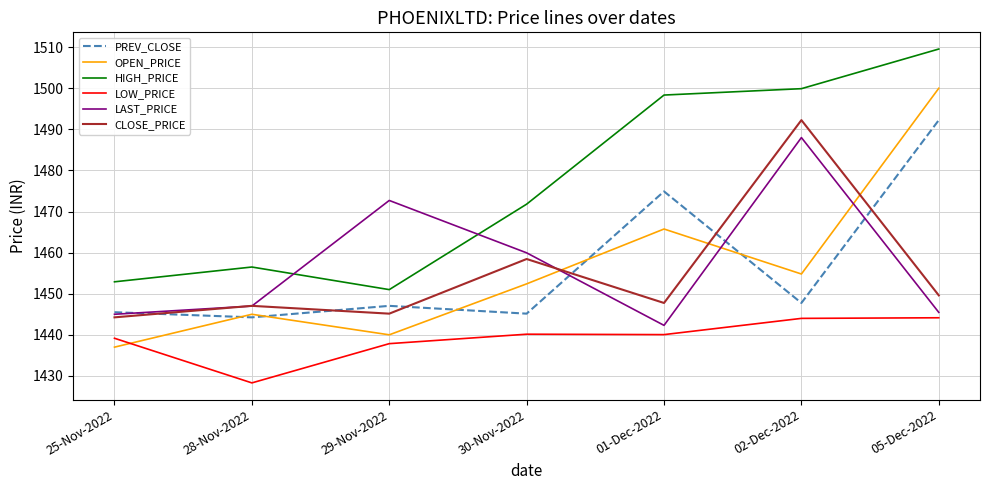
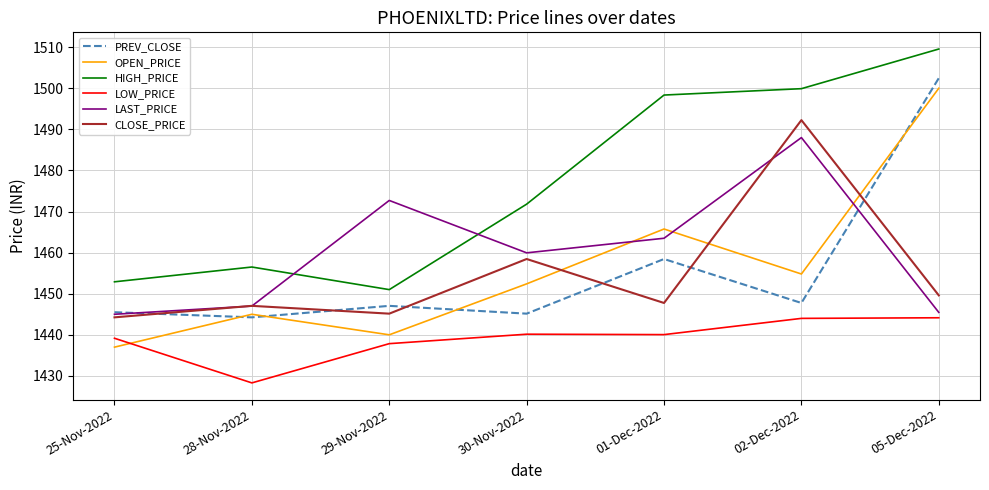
  {
    "PREV_CLOSE": {
      "28-Nov-2022": 1444,
      "29-Nov-2022": 1447,
      "30-Nov-2022": 1445,
-     "01-Dec-2022": 1475,
+     "01-Dec-2022": 1458,
      "02-Dec-2022": 1448,
-     "05-Dec-2022": 1492
+     "05-Dec-2022": 1502
    },
    "OPEN_PRICE": {
      "25-Nov-2022": 1437,
      "28-Nov-2022": 1445,
      "29-Nov-2022": 1440,
      "30-Nov-2022": 1452,
      "01-Dec-2022": 1466,
      "02-Dec-2022": 1455,
      "05-Dec-2022": 1500
    },
    "HIGH_PRICE": {
      "25-Nov-2022": 1453,
      "28-Nov-2022": 1457,
      "29-Nov-2022": 1451,
      "30-Nov-2022": 1472,
      "01-Dec-2022": 1498,
      "02-Dec-2022": 1500,
      "05-Dec-2022": 1510
    },
    "LOW_PRICE": {
      "25-Nov-2022": 1439,
      "28-Nov-2022": 1428,
      "29-Nov-2022": 1438,
      "30-Nov-2022": 1440,
      "01-Dec-2022": 1440,
      "02-Dec-2022": 1444,
      "05-Dec-2022": 1444
    },
    "LAST_PRICE": {
      "29-Nov-2022": 1473,
      "30-Nov-2022": 1460,
-     "01-Dec-2022": 1442,
+     "01-Dec-2022": 1464,
      "02-Dec-2022": 1488,
      "05-Dec-2022": 1445
    },
    "CLOSE_PRICE": {
      "25-Nov-2022": 1444,
      "29-Nov-2022": 1445,
      "30-Nov-2022": 1458,
      "01-Dec-2022": 1448,
      "02-Dec-2022": 1492,
      "05-Dec-2022": 1450
    }
  }
